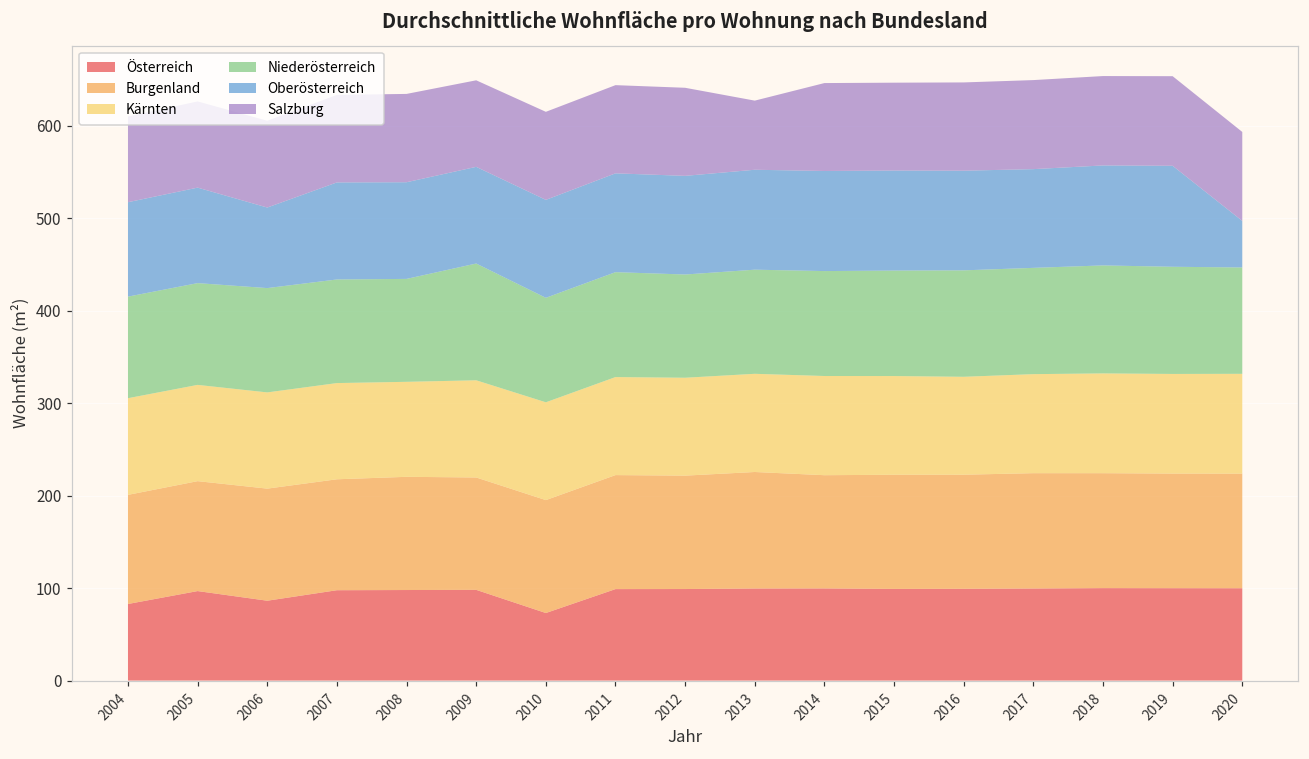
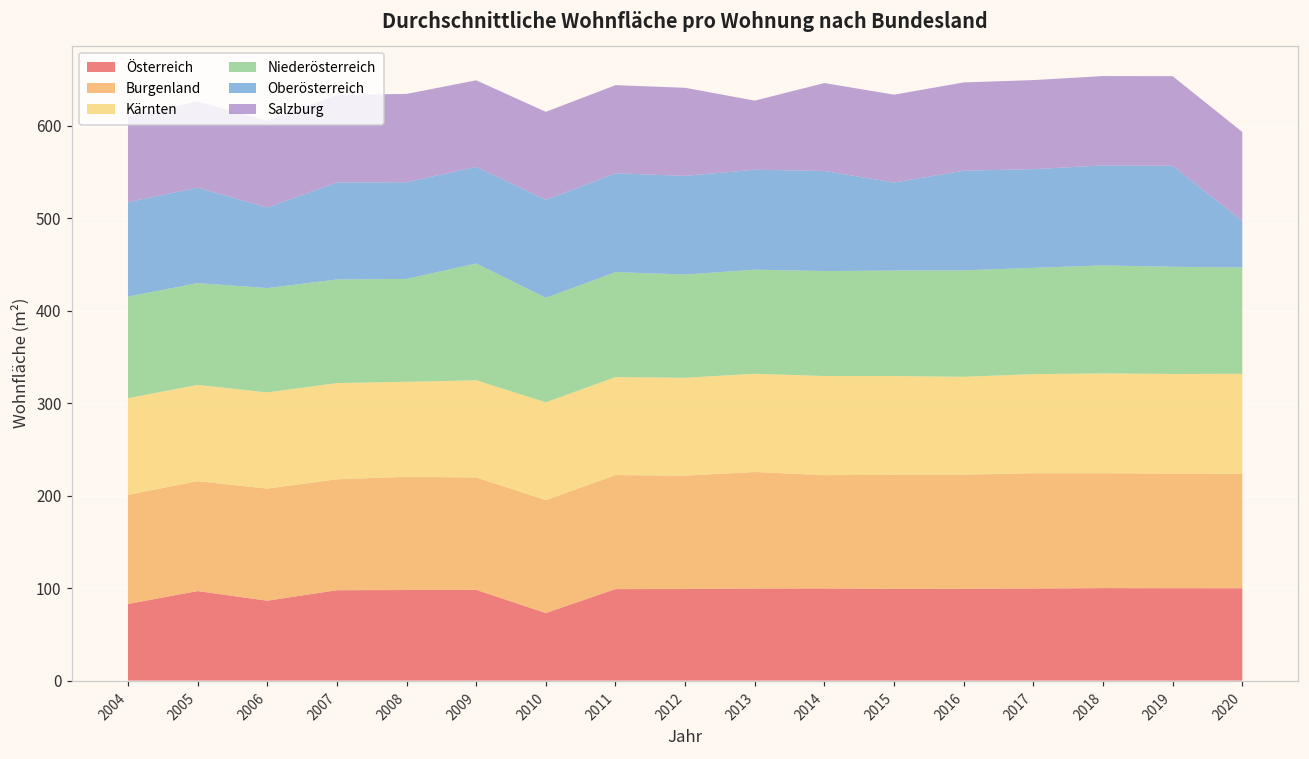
  {
    "Österreich": {
      "2004": 80,
      "2005": 100,
      "2006": 90,
      "2007": 100,
      "2008": 100,
      "2009": 100,
      "2010": 70,
      "2011": 100,
      "2012": 100,
      "2013": 100,
      "2014": 100,
      "2015": 100,
      "2016": 100,
      "2017": 100,
      "2018": 100,
      "2019": 100,
      "2020": 100
    },
    "Niederösterreich": {
      "2004": 110,
      "2005": 110,
      "2006": 110,
      "2007": 110,
      "2008": 110,
      "2009": 130,
      "2010": 110,
      "2011": 110,
      "2012": 110,
      "2013": 110,
      "2014": 110,
      "2015": 110,
      "2016": 120,
      "2017": 110,
      "2018": 120,
      "2019": 120,
      "2020": 120
    },
    "Oberösterreich": {
      "2004": 100,
      "2005": 100,
      "2006": 90,
      "2007": 110,
      "2008": 100,
      "2009": 100,
      "2010": 110,
      "2011": 110,
      "2012": 110,
      "2013": 110,
      "2014": 110,
-     "2015": 110,
+     "2015": 100,
      "2016": 110,
      "2017": 110,
      "2018": 110,
      "2019": 110,
      "2020": 50
    },
    "Salzburg": {
      "2008": 100,
      "2009": 90,
      "2010": 100,
      "2011": 100,
      "2012": 100,
      "2013": 70,
      "2014": 100,
      "2015": 100,
      "2016": 100,
      "2017": 100,
      "2018": 100,
      "2019": 100,
      "2020": 100
    }
  }
